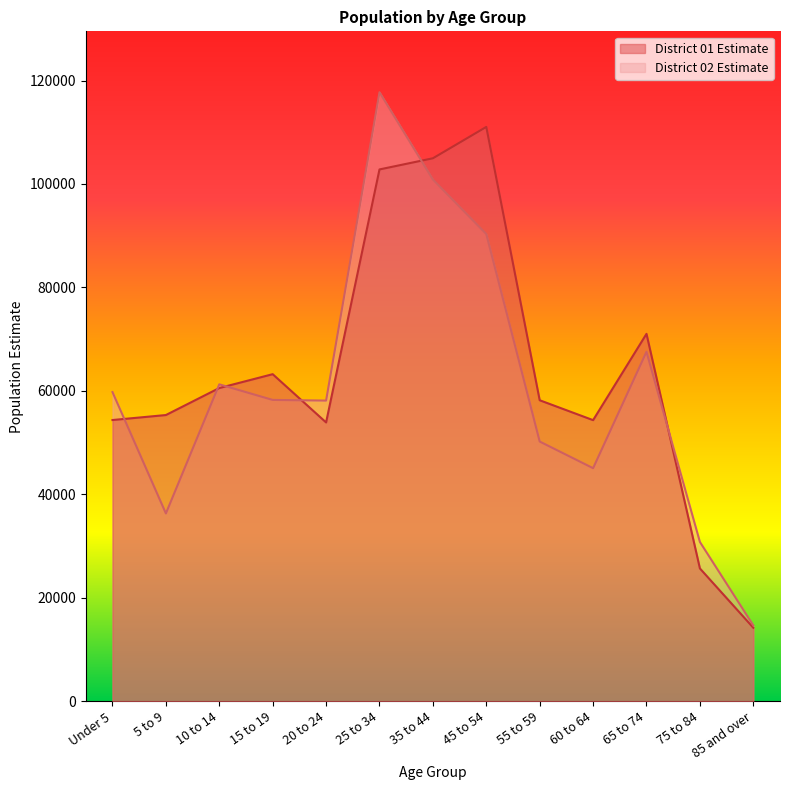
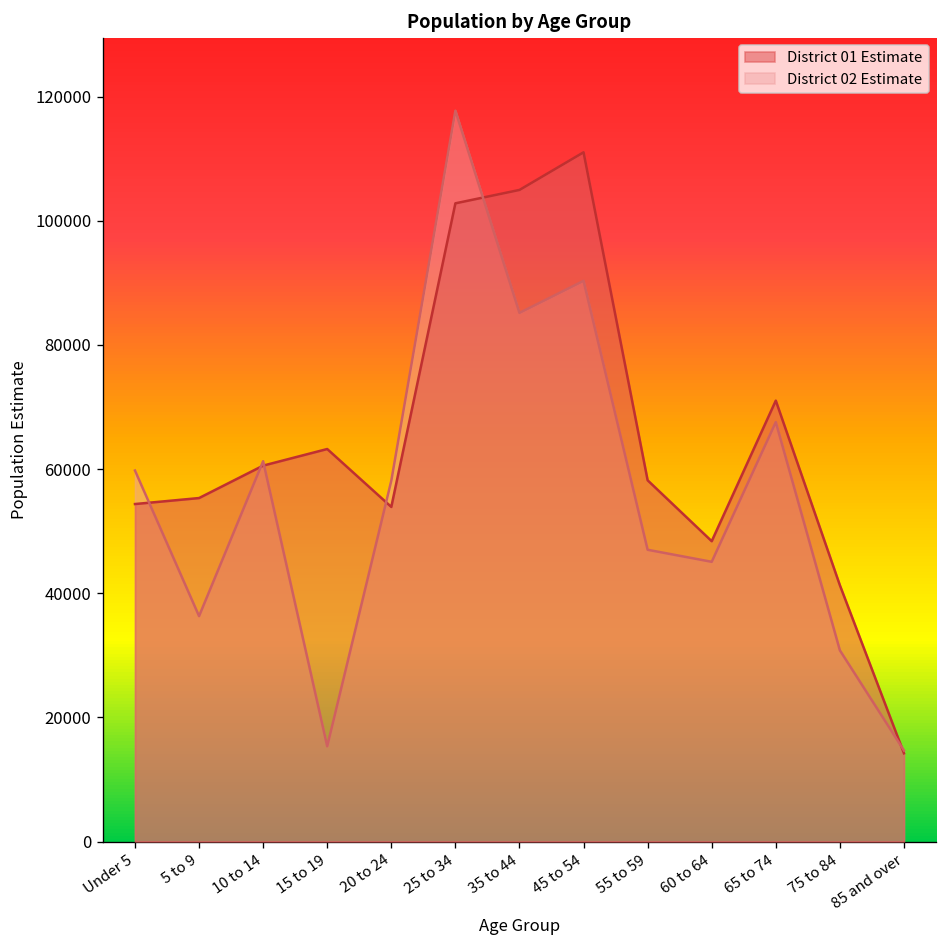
  {
    "District 01 Estimate": {
      "Under 5": 54000,
      "5 to 9": 55000,
      "10 to 14": 61000,
      "15 to 19": 63000,
      "20 to 24": 54000,
      "25 to 34": 103000,
      "35 to 44": 105000,
      "45 to 54": 111000,
      "55 to 59": 58000,
-     "60 to 64": 54000,
+     "60 to 64": 48000,
      "65 to 74": 71000,
-     "75 to 84": 26000
+     "75 to 84": 41000
    },
    "District 02 Estimate": {
      "Under 5": 60000,
      "5 to 9": 36000,
      "10 to 14": 61000,
-     "15 to 19": 58000,
+     "15 to 19": 15000,
      "20 to 24": 58000,
      "25 to 34": 118000,
-     "35 to 44": 101000,
+     "35 to 44": 85000,
      "45 to 54": 90000,
-     "55 to 59": 50000,
+     "55 to 59": 47000,
      "60 to 64": 45000,
      "65 to 74": 68000,
      "75 to 84": 31000
    }
  }
